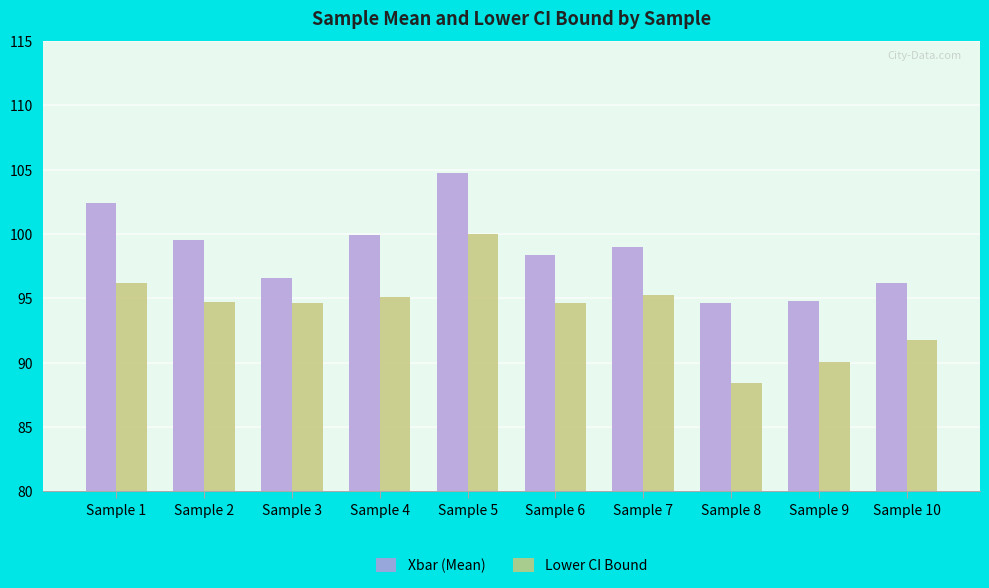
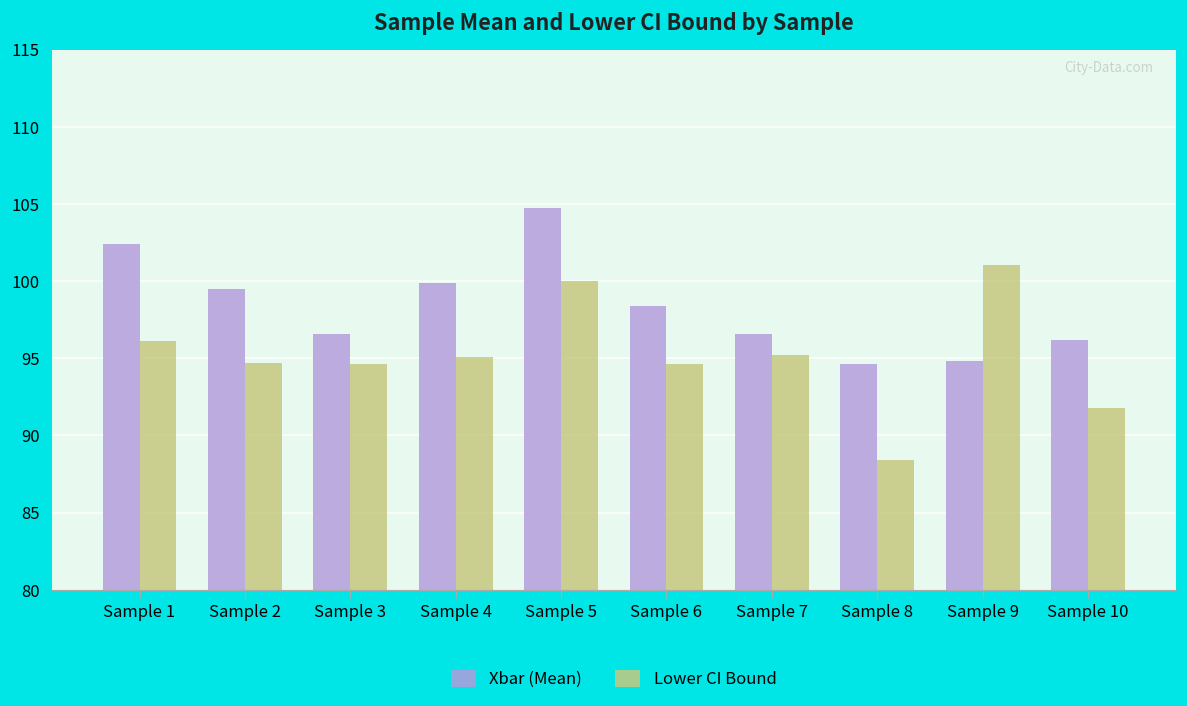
  {
    "Xbar (Mean)": {
      "Sample 1": 102.4,
      "Sample 2": 99.5,
      "Sample 3": 96.6,
      "Sample 4": 99.9,
      "Sample 5": 104.7,
      "Sample 6": 98.4,
-     "Sample 7": 99.0,
+     "Sample 7": 96.6,
      "Sample 8": 94.7,
      "Sample 9": 94.8,
      "Sample 10": 96.2
    },
    "Lower CI Bound": {
      "Sample 1": 96.2,
      "Sample 2": 94.7,
      "Sample 3": 94.6,
      "Sample 4": 95.1,
      "Sample 5": 100.0,
      "Sample 6": 94.7,
      "Sample 7": 95.2,
      "Sample 8": 88.4,
-     "Sample 9": 90.0,
+     "Sample 9": 101.1,
      "Sample 10": 91.8
    }
  }
